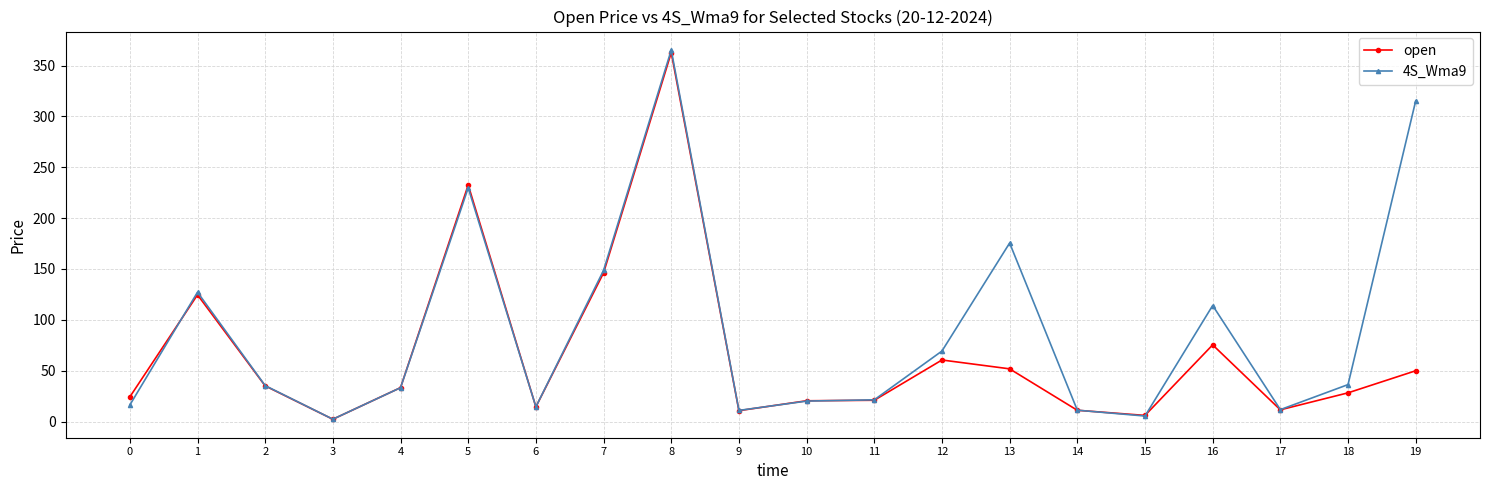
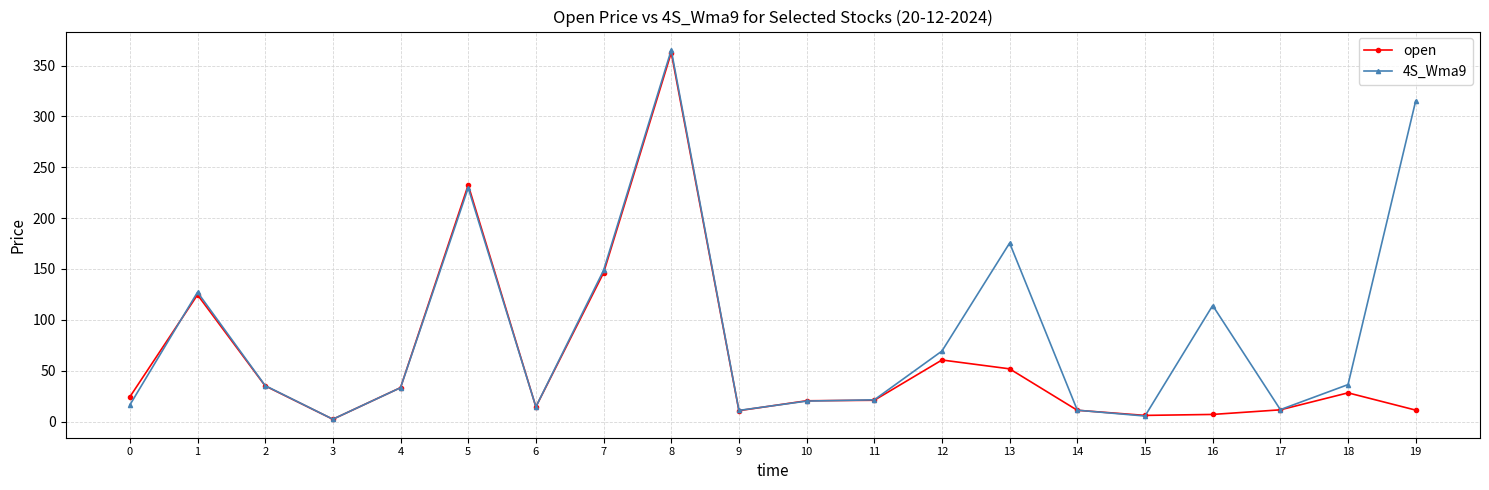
  {
    "open": {
      "0": 24,
      "1": 125,
      "5": 233,
      "8": 363,
      "12": 61,
      "13": 52,
-     "16": 75,
+     "16": 7,
      "18": 28,
-     "19": 50
+     "19": 11
    },
    "4S_Wma9": {
      "0": 16,
      "1": 127,
      "5": 230,
      "8": 365,
      "12": 69,
      "13": 176,
      "16": 114,
      "18": 36,
      "19": 315
    }
  }
